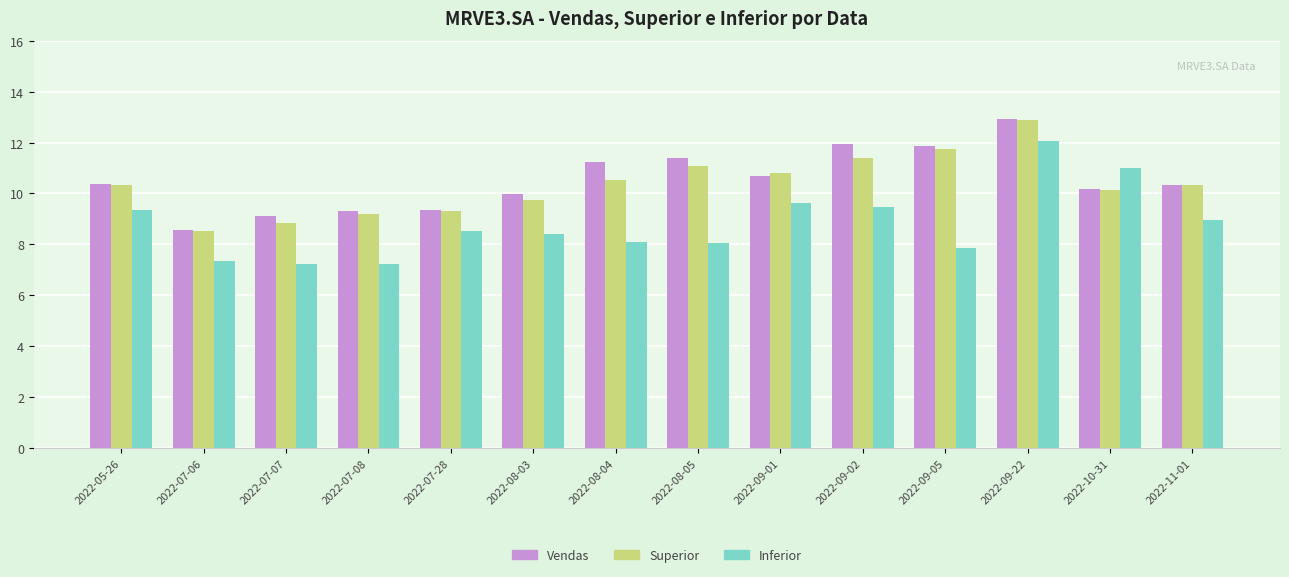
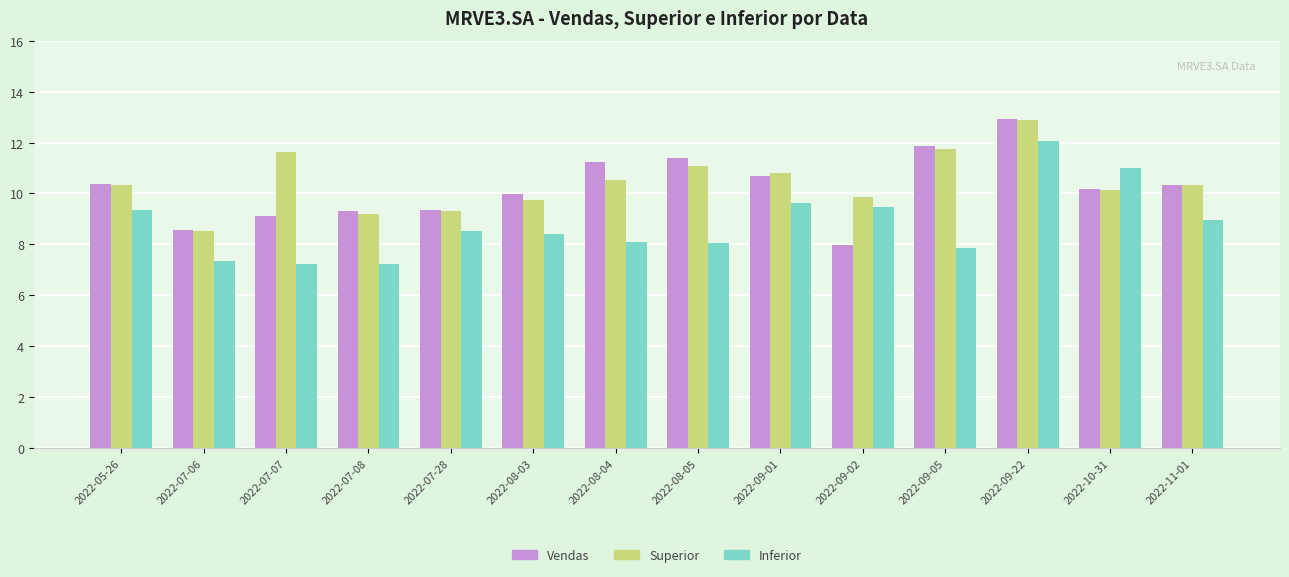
  {
    "Vendas": {
      "2022-05-26": 10.4,
      "2022-07-06": 8.6,
      "2022-07-07": 9.1,
      "2022-07-08": 9.3,
      "2022-07-28": 9.4,
      "2022-08-03": 10.0,
      "2022-08-04": 11.3,
      "2022-08-05": 11.4,
      "2022-09-01": 10.7,
-     "2022-09-02": 11.9,
+     "2022-09-02": 8.0,
      "2022-09-05": 11.9,
      "2022-09-22": 12.9,
      "2022-10-31": 10.2,
      "2022-11-01": 10.3
    },
    "Superior": {
      "2022-05-26": 10.3,
      "2022-07-06": 8.5,
-     "2022-07-07": 8.9,
+     "2022-07-07": 11.6,
      "2022-07-08": 9.2,
      "2022-07-28": 9.3,
      "2022-08-03": 9.7,
      "2022-08-04": 10.5,
      "2022-08-05": 11.1,
      "2022-09-01": 10.8,
-     "2022-09-02": 11.4,
+     "2022-09-02": 9.9,
      "2022-09-05": 11.7,
      "2022-09-22": 12.9,
      "2022-10-31": 10.1,
      "2022-11-01": 10.3
    },
    "Inferior": {
      "2022-05-26": 9.3,
      "2022-07-06": 7.4,
      "2022-07-07": 7.2,
      "2022-07-08": 7.2,
      "2022-07-28": 8.5,
      "2022-08-03": 8.4,
      "2022-08-04": 8.1,
      "2022-08-05": 8.1,
      "2022-09-01": 9.6,
      "2022-09-02": 9.5,
      "2022-09-05": 7.9,
      "2022-09-22": 12.1,
      "2022-10-31": 11.0,
      "2022-11-01": 9.0
    }
  }
